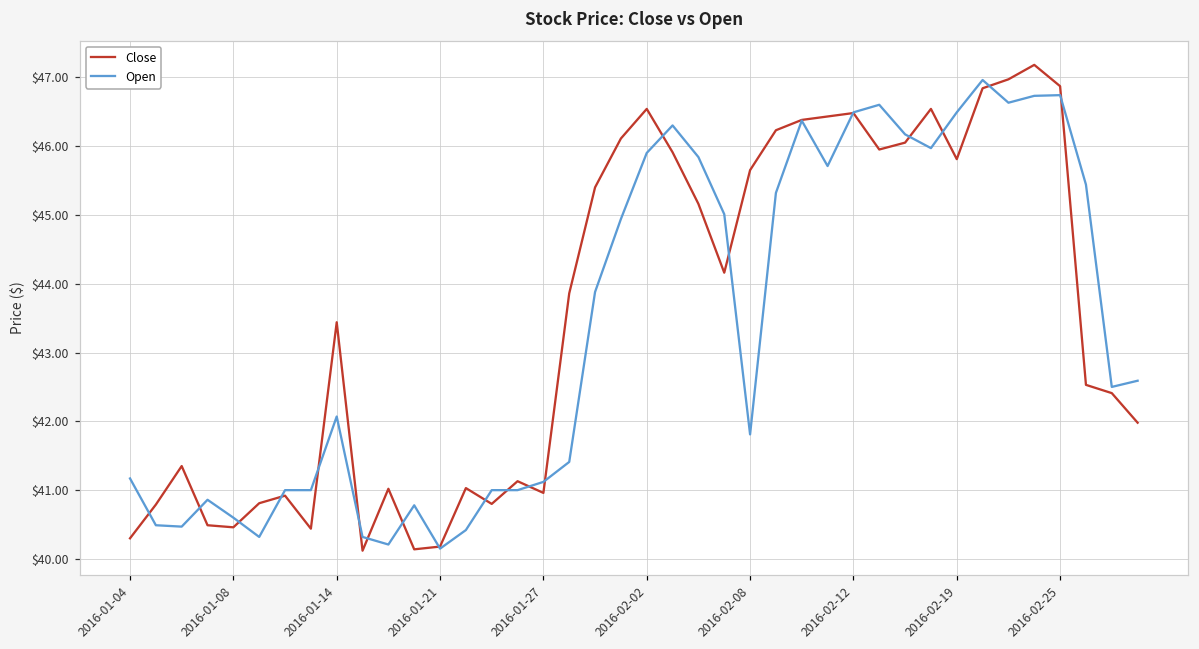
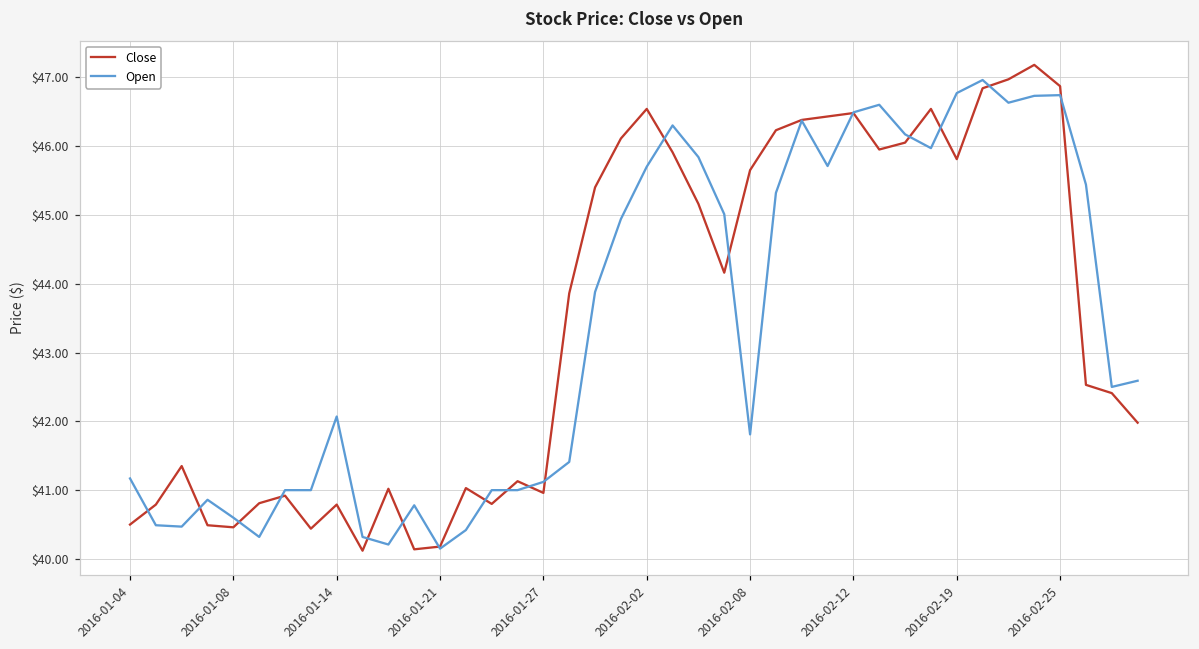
  {
    "Close": {
-     "2016-01-04": "$40.3",
+     "2016-01-04": "$40.5",
      "2016-01-08": "$40.5",
-     "2016-01-14": "$43.4",
+     "2016-01-14": "$40.8",
      "2016-01-27": "$41.0",
      "2016-02-02": "$46.5",
      "2016-02-08": "$45.7",
      "2016-02-19": "$45.8",
      "2016-02-25": "$46.9"
    },
    "Open": {
      "2016-01-04": "$41.2",
      "2016-01-08": "$40.6",
      "2016-01-14": "$42.1",
      "2016-01-27": "$41.1",
-     "2016-02-02": "$45.9",
+     "2016-02-02": "$45.7",
      "2016-02-08": "$41.8",
-     "2016-02-19": "$46.5",
+     "2016-02-19": "$46.8",
      "2016-02-25": "$46.7"
    }
  }
